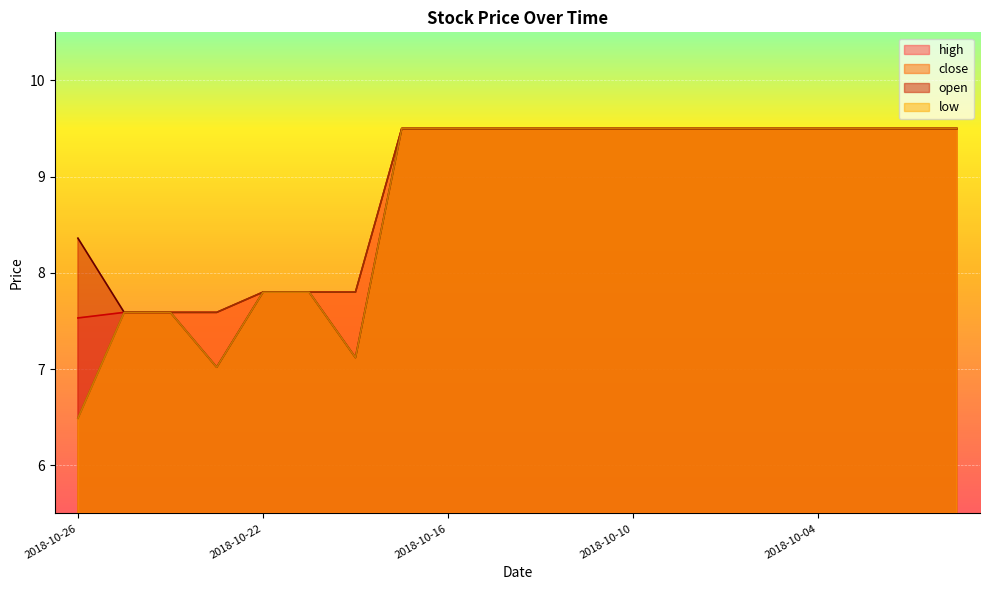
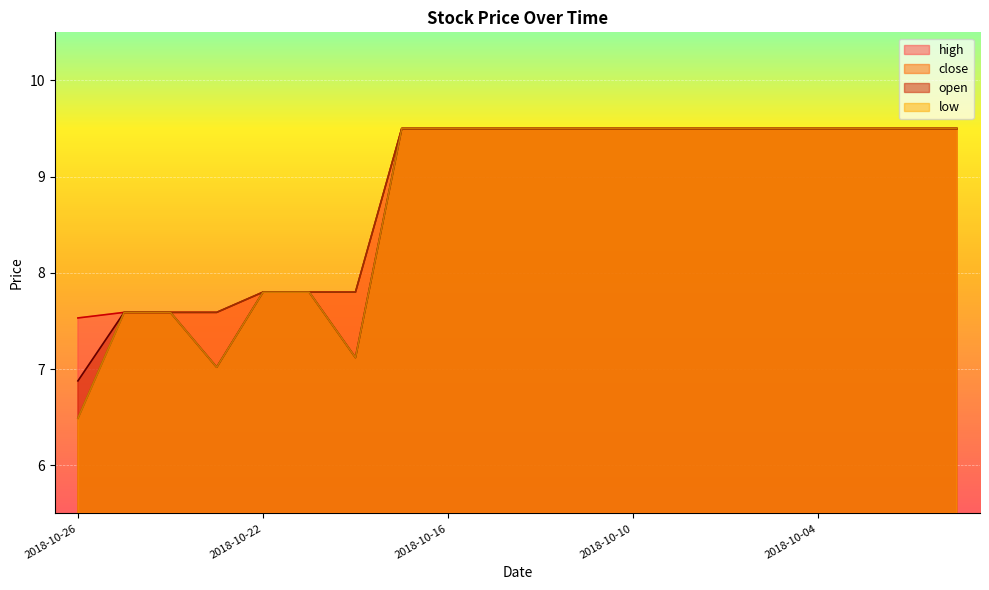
  {
    "open": {
-     "2018-10-26": 8.4
+     "2018-10-26": 6.9
    }
  }
